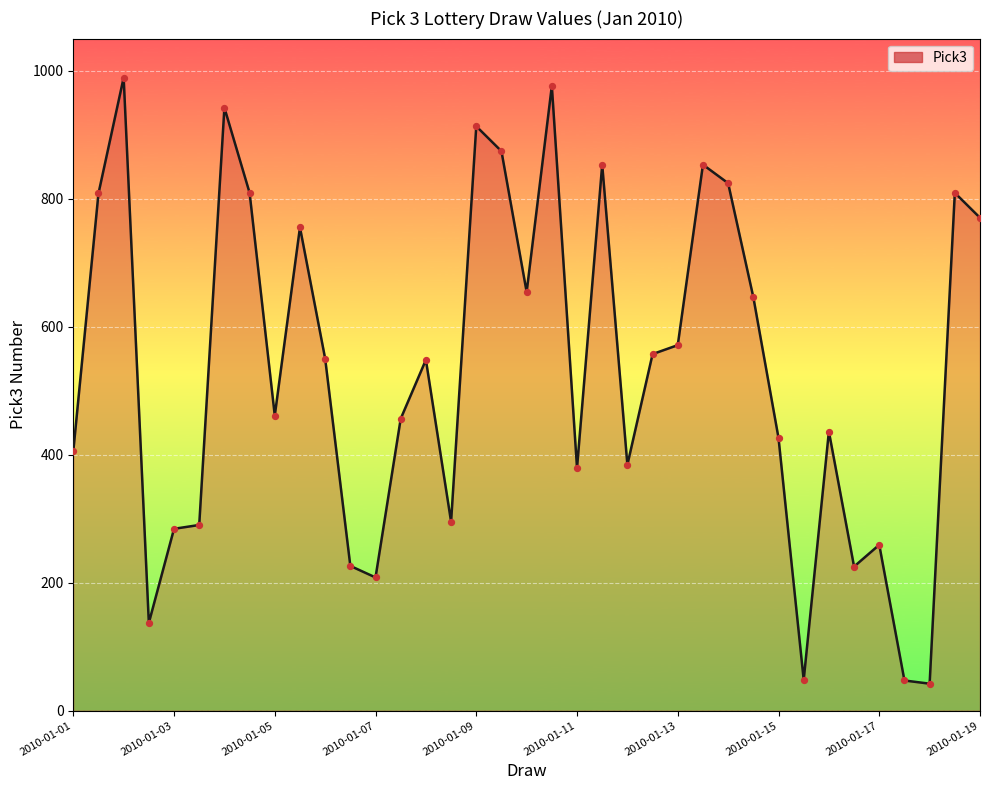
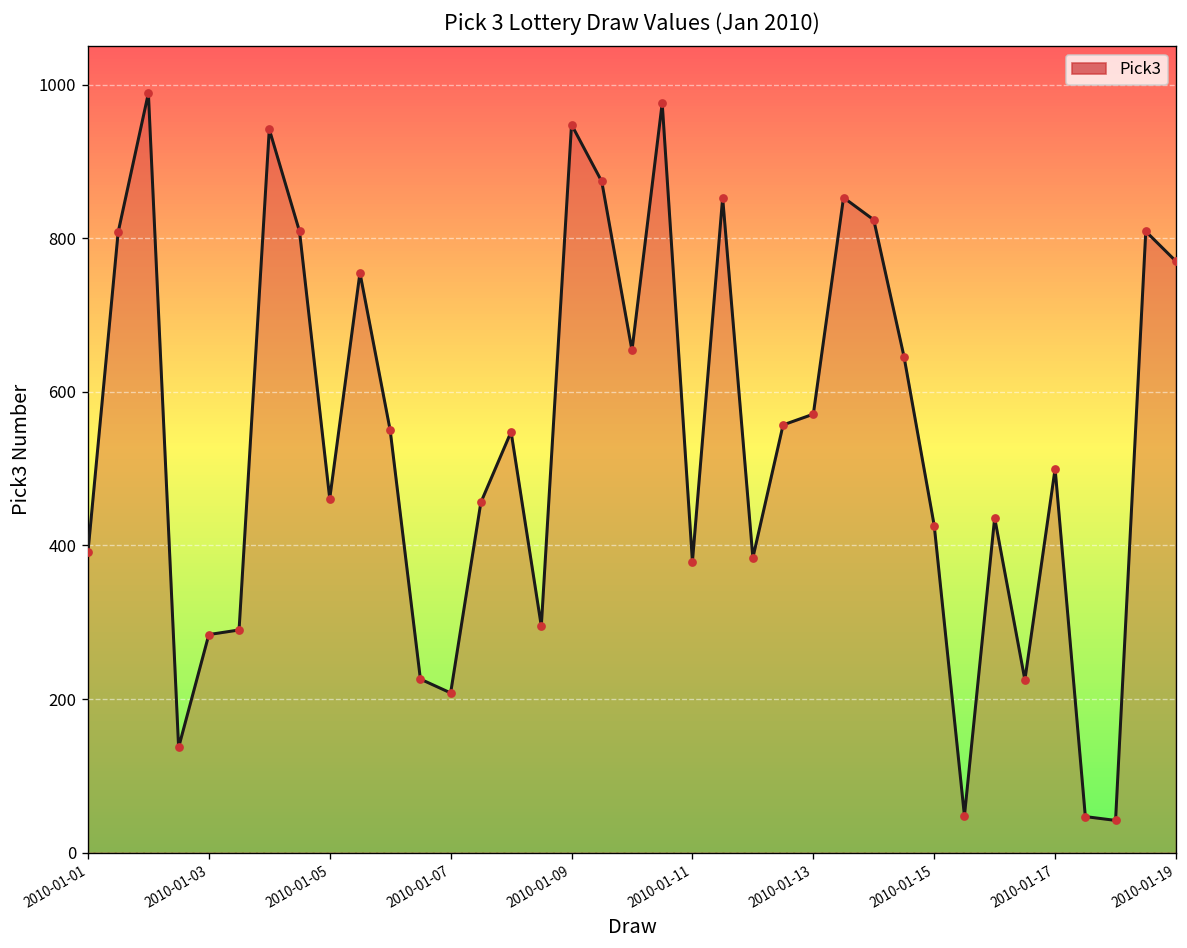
  {
-   "2010-01-01": 410,
+   "2010-01-01": 390,
    "2010-01-03": 280,
    "2010-01-05": 460,
    "2010-01-07": 210,
-   "2010-01-09": 910,
+   "2010-01-09": 950,
    "2010-01-11": 380,
    "2010-01-13": 570,
    "2010-01-15": 430,
-   "2010-01-17": 260,
+   "2010-01-17": 500,
    "2010-01-19": 770
  }
